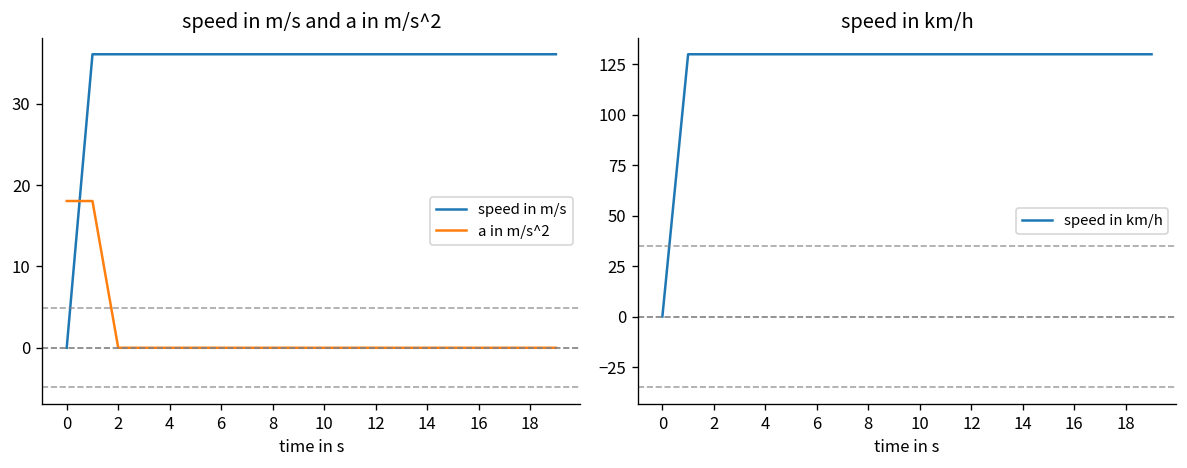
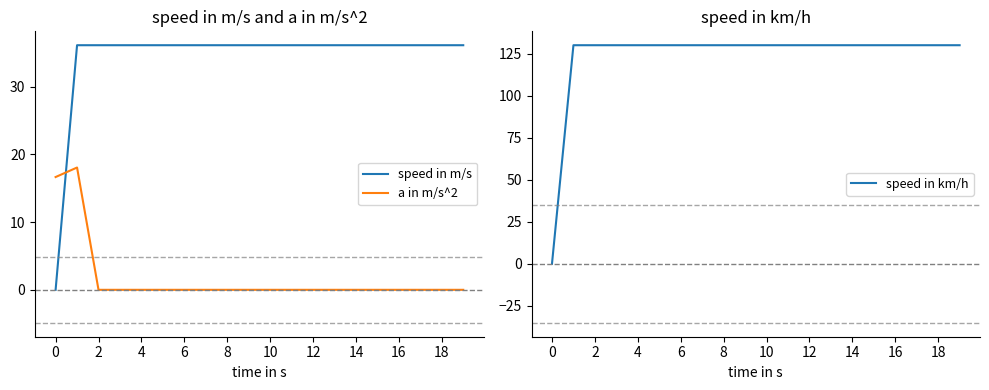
  {
    "speed in m/s and a in m/s^2": {
      "speed in m/s": {
        "0": 0,
        "2": 36,
        "4": 36,
        "6": 36,
        "8": 36,
        "10": 36,
        "12": 36,
        "14": 36,
        "16": 36,
        "18": 36
      },
      "a in m/s^2": {
-       "0": 18,
+       "0": 17,
        "2": 0,
        "4": 0,
        "6": 0,
        "8": 0,
        "10": 0,
        "12": 0,
        "14": 0,
        "16": 0,
        "18": 0
      }
    },
    "speed in km/h": {
      "0": 0,
      "2": 130,
      "4": 130,
      "6": 130,
      "8": 130,
      "10": 130,
      "12": 130,
      "14": 130,
      "16": 130,
      "18": 130
    }
  }
